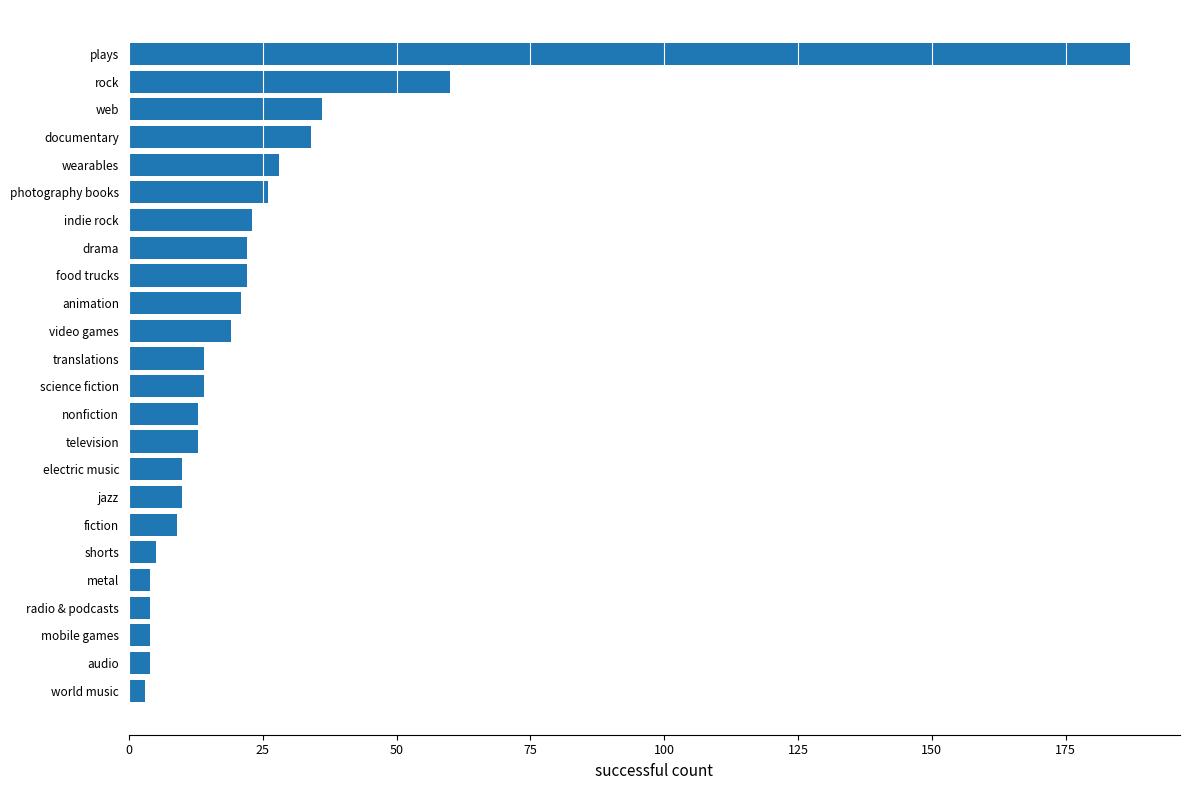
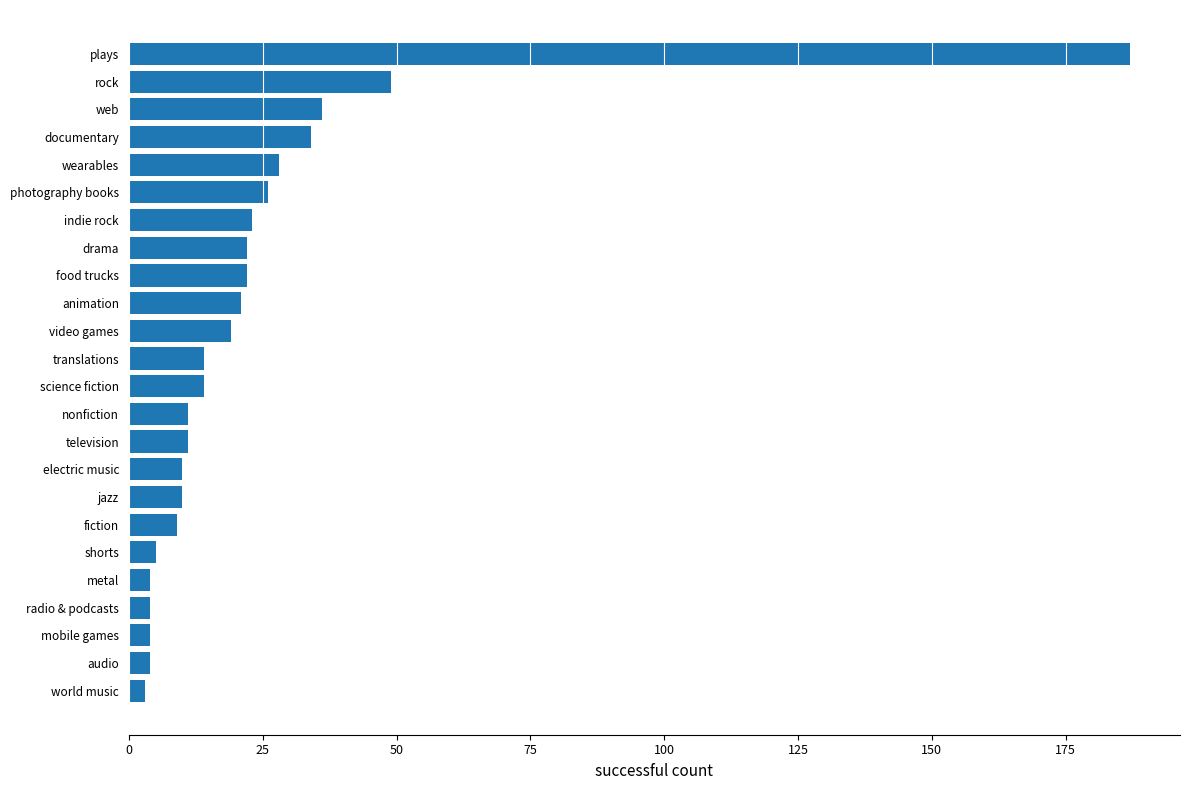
  {
    "plays": 187,
-   "rock": 60,
+   "rock": 49,
    "web": 36,
    "documentary": 34,
    "wearables": 28,
    "photography books": 26,
    "indie rock": 23,
    "drama": 22,
    "food trucks": 22,
    "animation": 21,
    "video games": 19,
    "translations": 14,
    "science fiction": 14,
-   "nonfiction": 13,
-   "television": 13,
+   "nonfiction": 11,
+   "television": 11,
    "electric music": 10,
    "jazz": 10,
    "fiction": 9,
    "shorts": 5,
    "metal": 4,
    "radio & podcasts": 4,
    "mobile games": 4,
    "audio": 4,
    "world music": 3
  }
